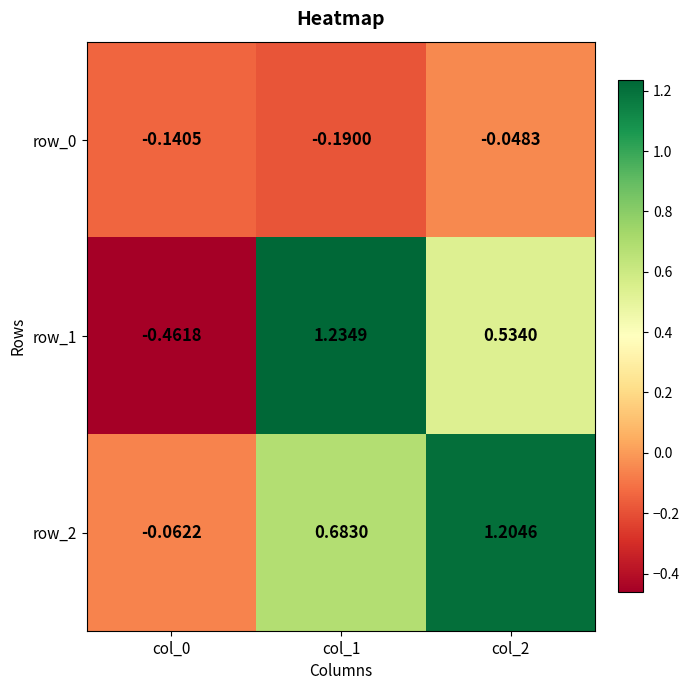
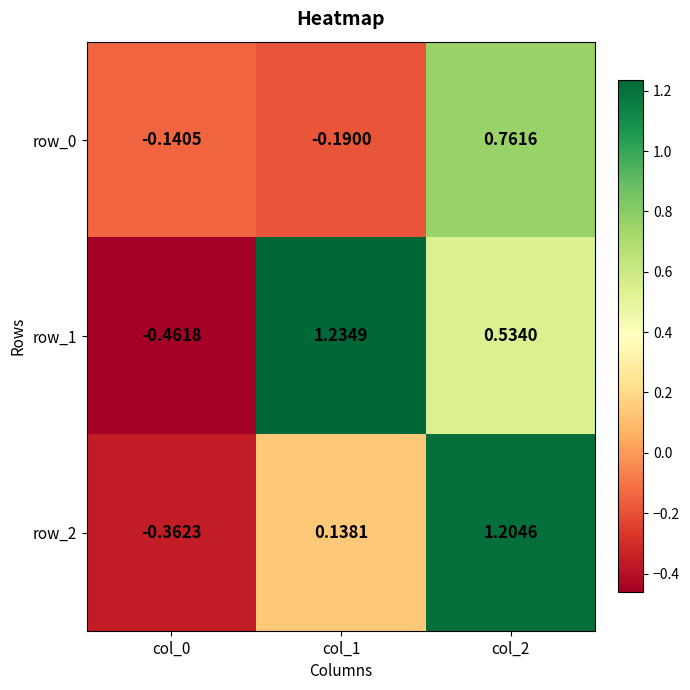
  {
    "row_0": {
      "col_0": -0.1405,
      "col_1": -0.1900,
-     "col_2": -0.0483
+     "col_2": 0.7616
    },
    "row_1": {
      "col_0": -0.4618,
      "col_1": 1.2349,
      "col_2": 0.5340
    },
    "row_2": {
-     "col_0": -0.0622,
-     "col_1": 0.6830,
+     "col_0": -0.3623,
+     "col_1": 0.1381,
      "col_2": 1.2046
    }
  }
